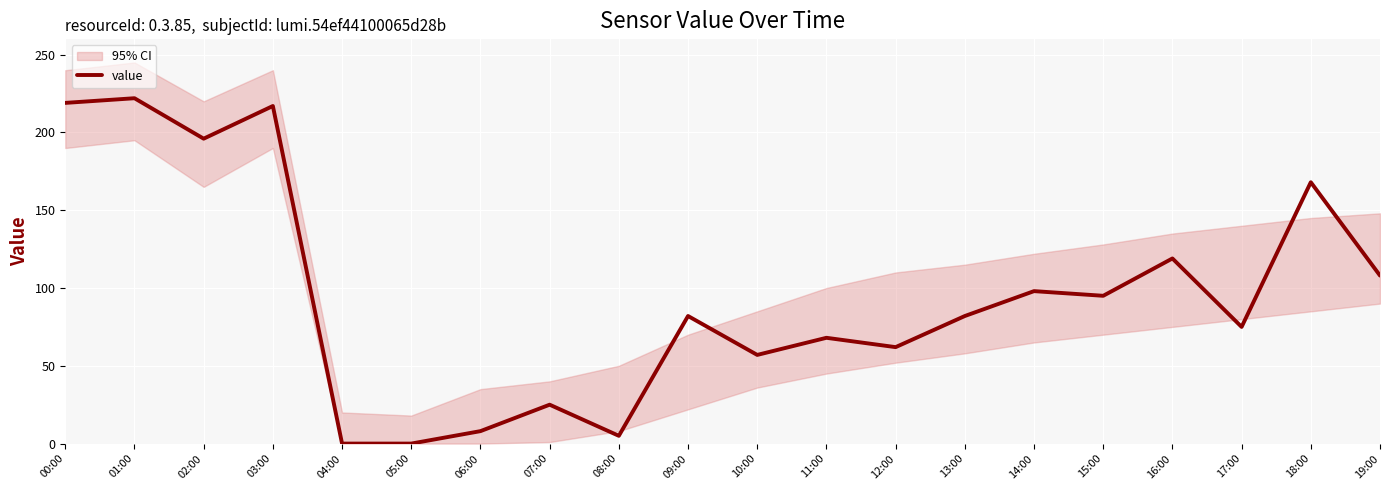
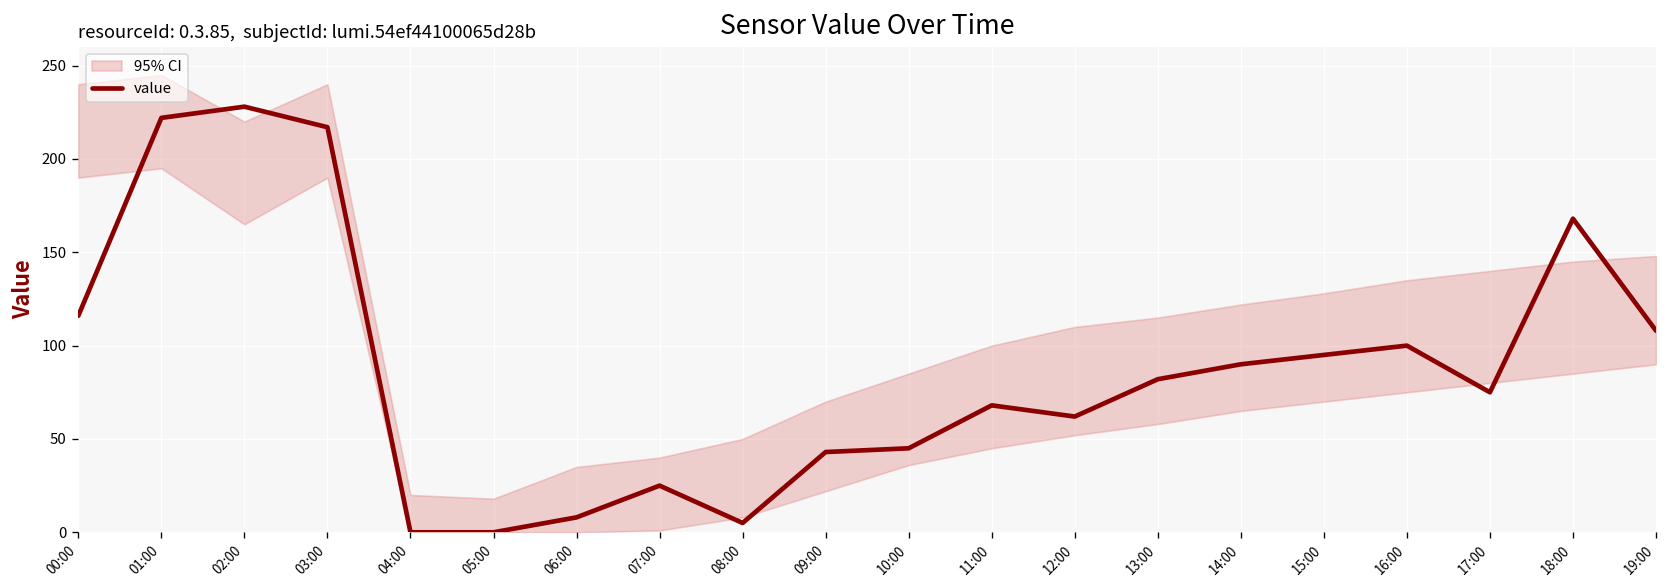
  {
    "value": {
-     "00:00": 219,
+     "00:00": 116,
      "01:00": 222,
-     "02:00": 196,
+     "02:00": 228,
      "03:00": 217,
      "04:00": 0,
      "05:00": 0,
      "06:00": 8,
      "07:00": 25,
      "08:00": 5,
-     "09:00": 82,
-     "10:00": 57,
+     "09:00": 43,
+     "10:00": 45,
      "11:00": 68,
      "12:00": 62,
      "13:00": 82,
-     "14:00": 98,
+     "14:00": 90,
      "15:00": 95,
-     "16:00": 119,
+     "16:00": 100,
      "17:00": 75,
      "18:00": 168,
      "19:00": 108
    }
  }
